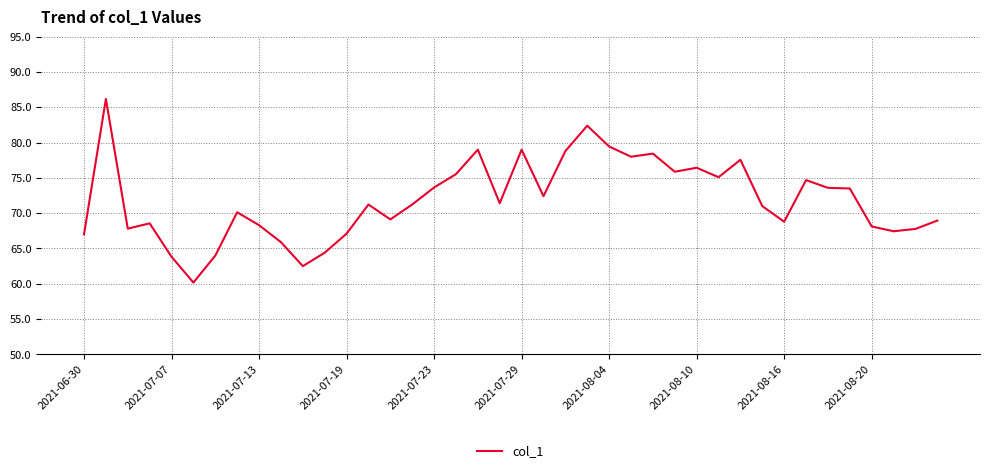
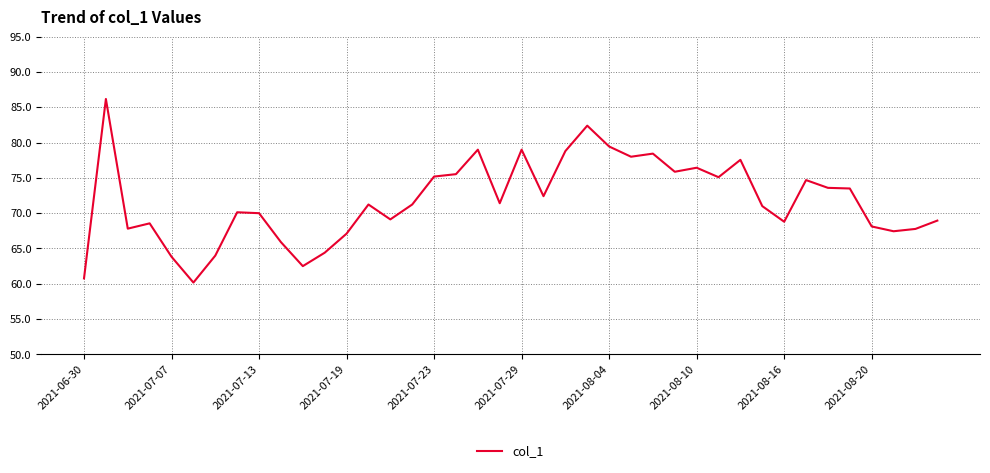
  {
-   "2021-06-30": 67,
+   "2021-06-30": 61,
    "2021-07-07": 64,
-   "2021-07-13": 68,
+   "2021-07-13": 70,
    "2021-07-19": 67,
-   "2021-07-23": 74,
+   "2021-07-23": 75,
    "2021-07-29": 79,
    "2021-08-04": 79,
    "2021-08-10": 76,
    "2021-08-16": 69,
    "2021-08-20": 68
  }
